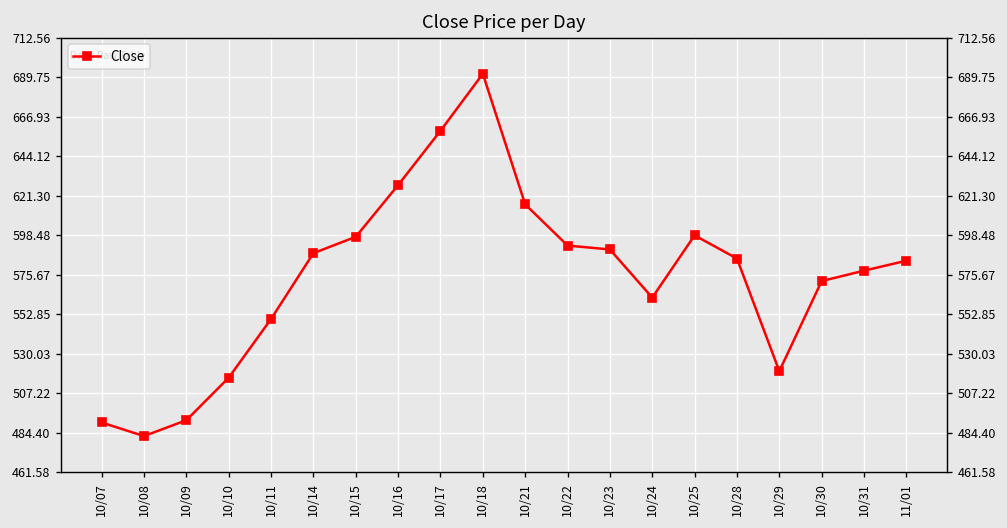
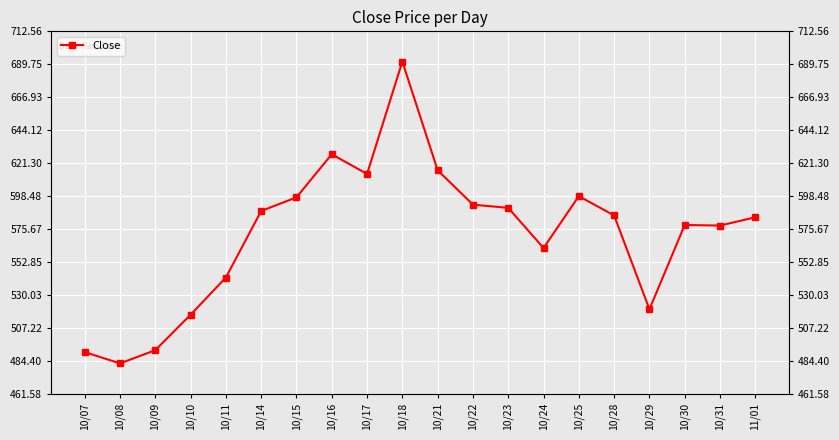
  {
    "10/07": 490,
    "10/08": 483,
    "10/09": 492,
    "10/10": 516,
-   "10/11": 550,
+   "10/11": 542,
    "10/14": 588,
    "10/15": 598,
    "10/16": 627,
-   "10/17": 659,
+   "10/17": 614,
    "10/18": 692,
    "10/21": 616,
    "10/22": 593,
    "10/23": 590,
    "10/24": 562,
    "10/25": 598,
    "10/28": 585,
    "10/29": 520,
-   "10/30": 572,
+   "10/30": 578,
    "10/31": 578,
    "11/01": 584
  }
